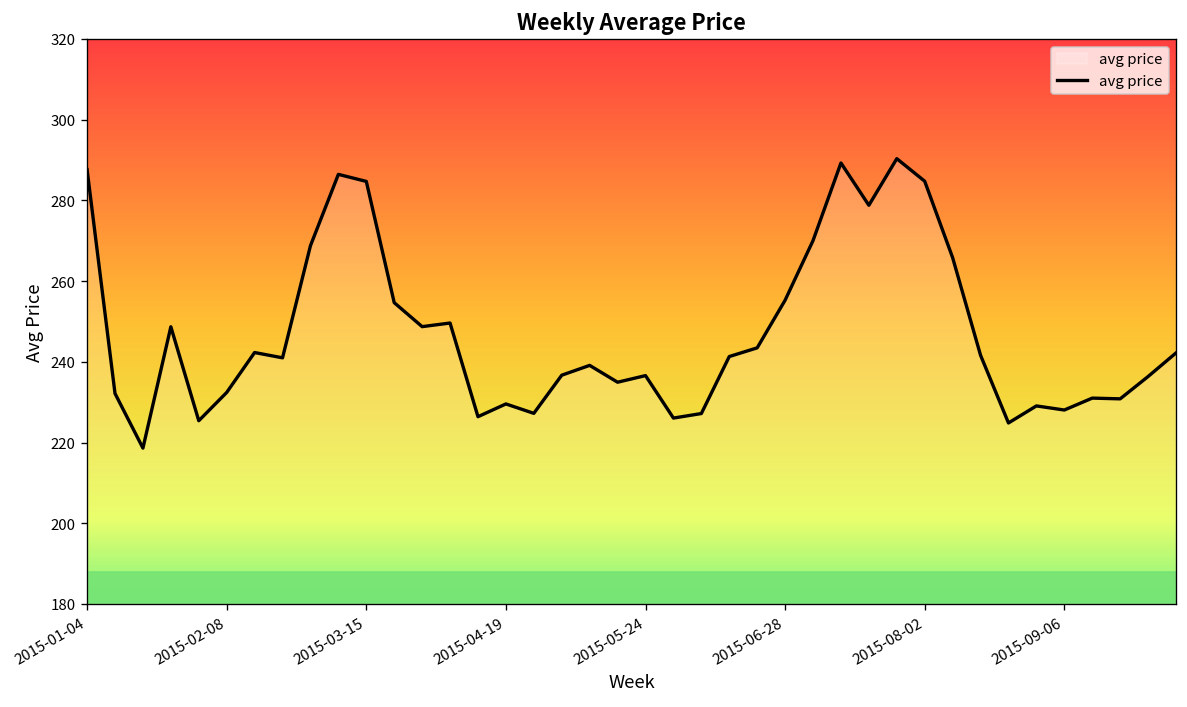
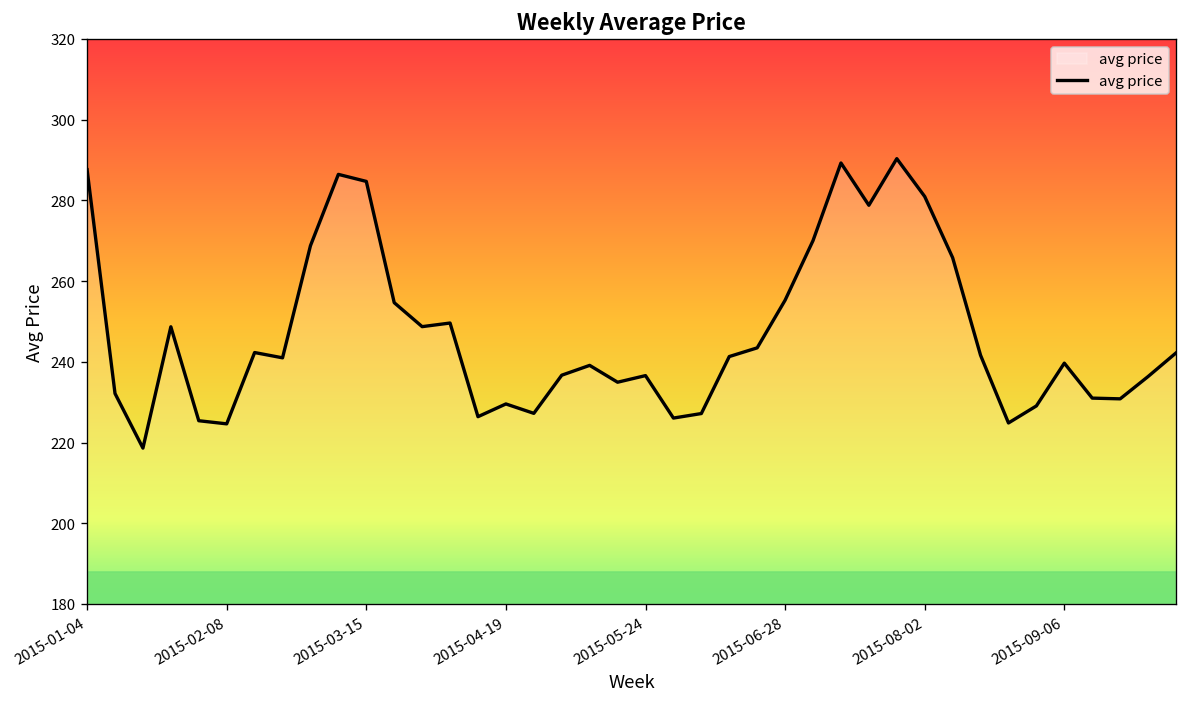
  {
    "2015-01-04": 288,
-   "2015-02-08": 232,
+   "2015-02-08": 225,
    "2015-03-15": 285,
    "2015-04-19": 230,
    "2015-05-24": 237,
    "2015-06-28": 255,
-   "2015-08-02": 285,
-   "2015-09-06": 228
+   "2015-08-02": 281,
+   "2015-09-06": 240
  }
